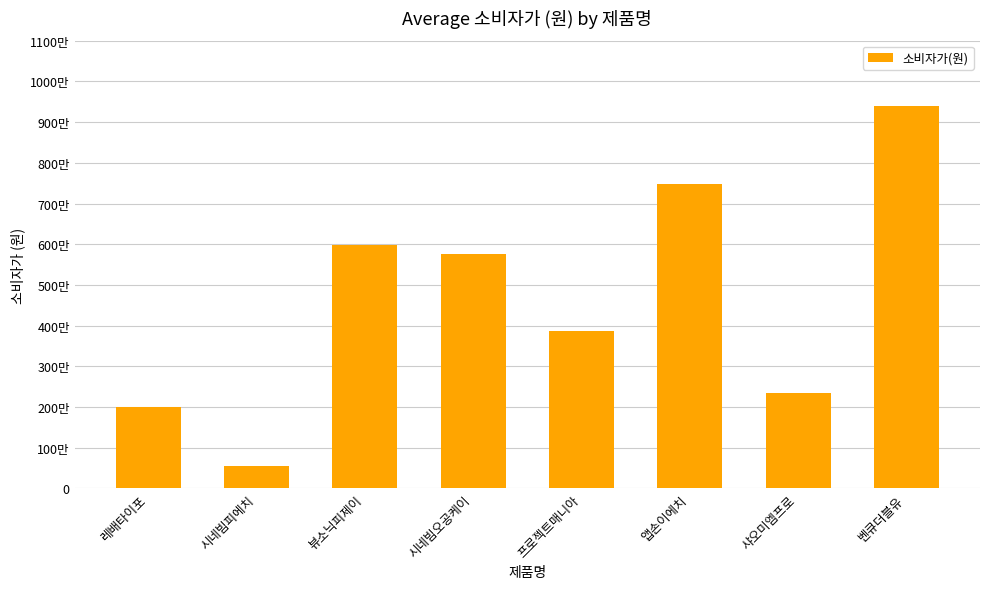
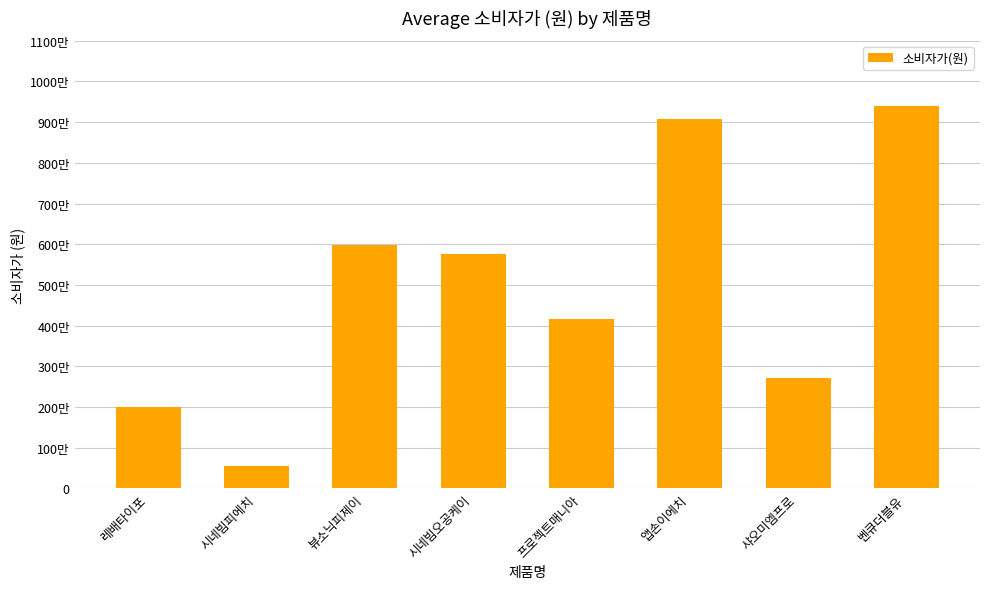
  {
    "레배타이포": "200만",
    "시네빔피에치": "60만",
    "뷰소닉피제이": "600만",
    "시네빔오공케이": "580만",
-   "프로젝트매니아": "390만",
-   "앱손이에치": "750만",
-   "샤오미엠프로": "230만",
+   "프로젝트매니아": "420만",
+   "앱손이에치": "910만",
+   "샤오미엠프로": "270만",
    "벤큐더블유": "940만"
  }
